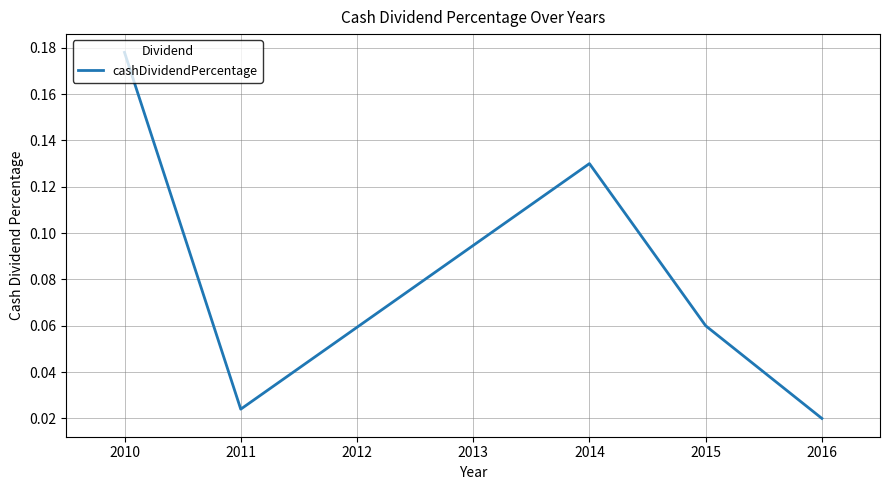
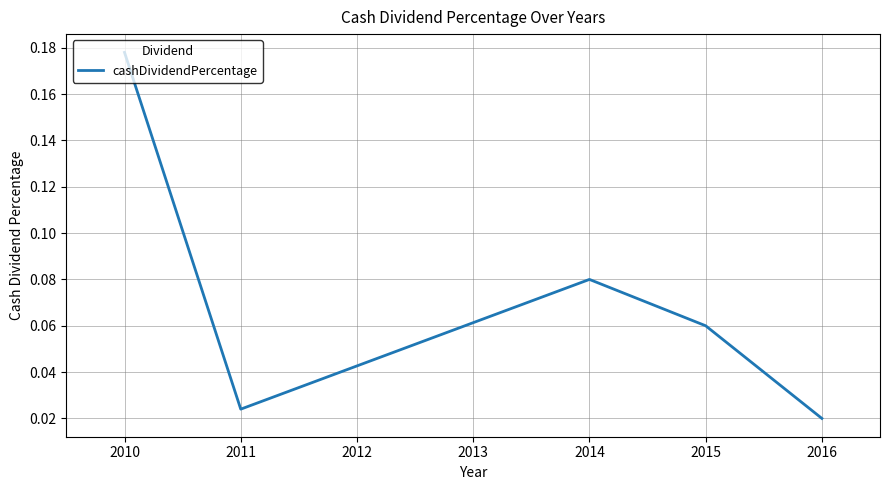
  {
    "2011": 0.024,
-   "2014": 0.13,
+   "2014": 0.08,
    "2015": 0.06,
    "2016": 0.02
  }
